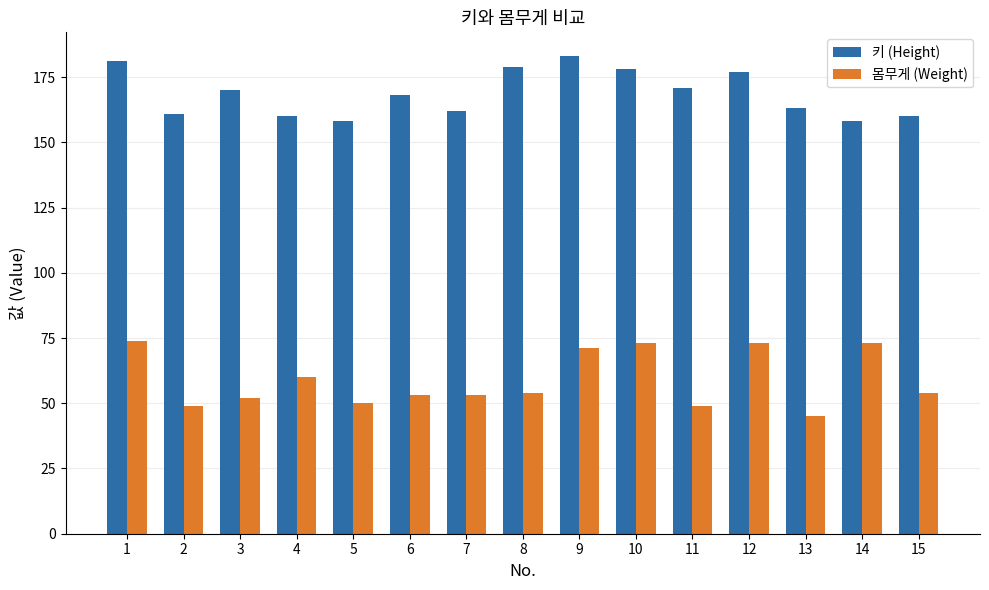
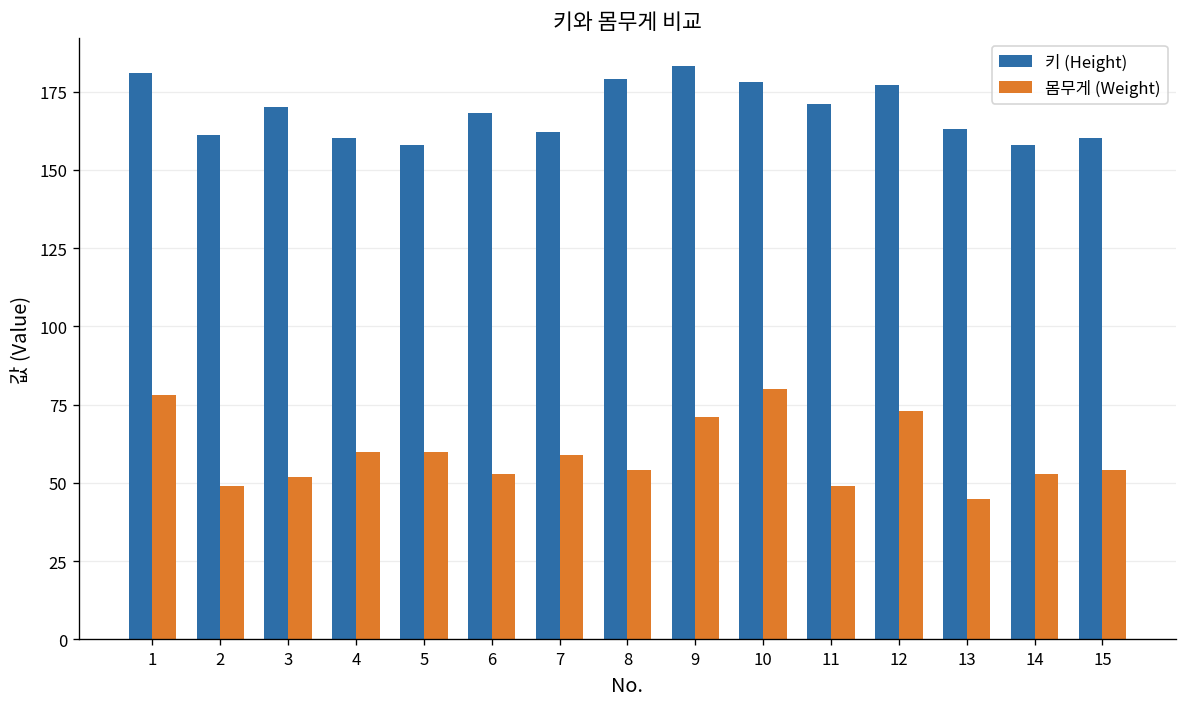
  {
    "키 (Height)": {
      "1": 181,
      "2": 161,
      "3": 170,
      "4": 160,
      "5": 158,
      "6": 168,
      "7": 162,
      "8": 179,
      "9": 183,
      "10": 178,
      "11": 171,
      "12": 177,
      "13": 163,
      "14": 158,
      "15": 160
    },
    "몸무게 (Weight)": {
-     "1": 74,
+     "1": 78,
      "2": 49,
      "3": 52,
      "4": 60,
-     "5": 50,
+     "5": 60,
      "6": 53,
-     "7": 53,
+     "7": 59,
      "8": 54,
      "9": 71,
-     "10": 73,
+     "10": 80,
      "11": 49,
      "12": 73,
      "13": 45,
-     "14": 73,
+     "14": 53,
      "15": 54
    }
  }
